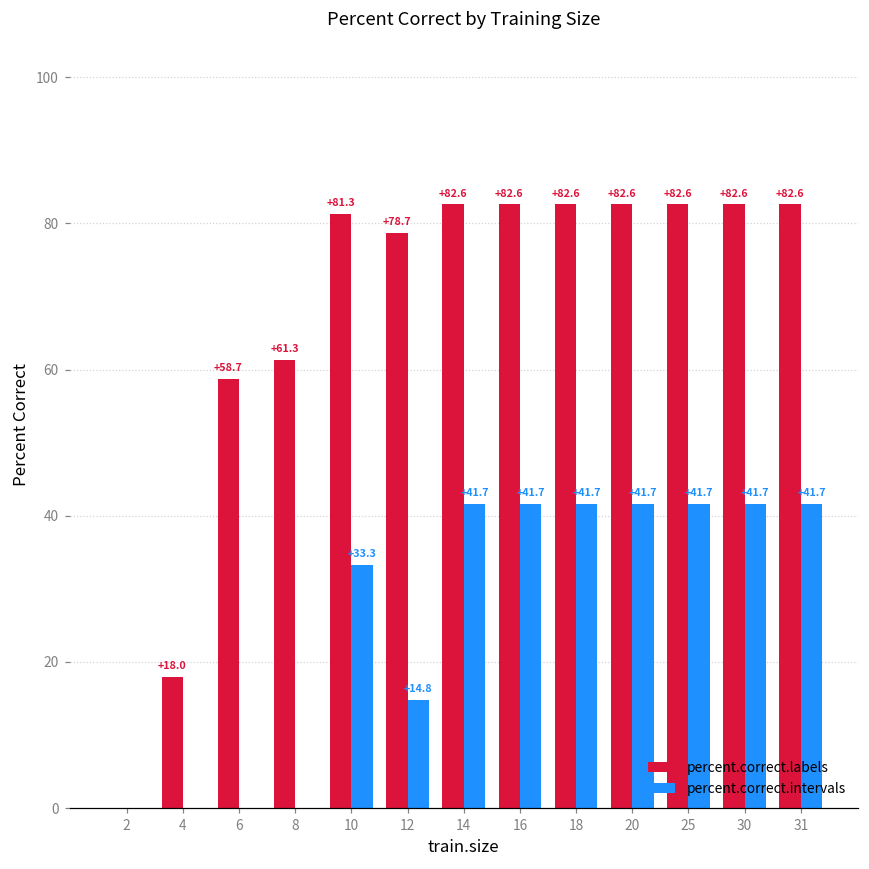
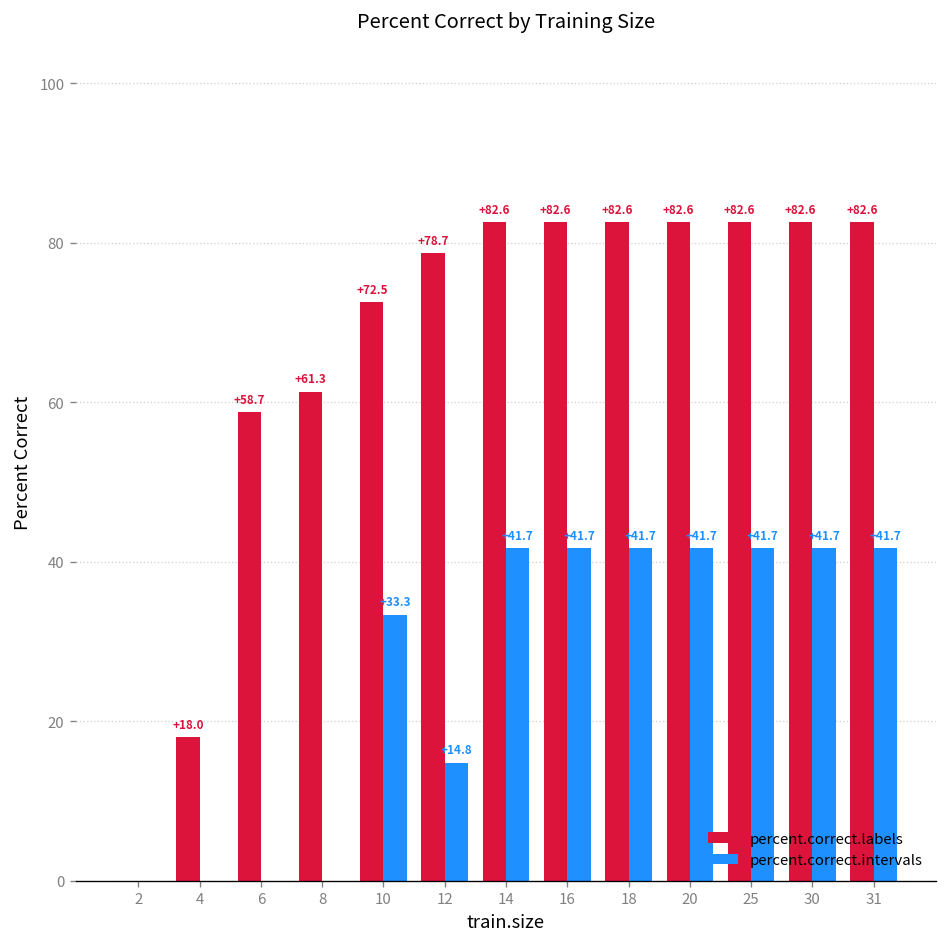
  {
    "percent.correct.labels": {
      "4": "+18.0",
      "6": "+58.7",
      "8": "+61.3",
-     "10": "+81.3",
+     "10": "+72.5",
      "12": "+78.7",
      "14": "+82.6",
      "16": "+82.6",
      "18": "+82.6",
      "20": "+82.6",
      "25": "+82.6",
      "30": "+82.6",
      "31": "+82.6"
    },
    "percent.correct.intervals": {
      "10": "+33.3",
      "12": "+14.8",
      "14": "+41.7",
      "16": "+41.7",
      "18": "+41.7",
      "20": "+41.7",
      "25": "+41.7",
      "30": "+41.7",
      "31": "+41.7"
    }
  }
